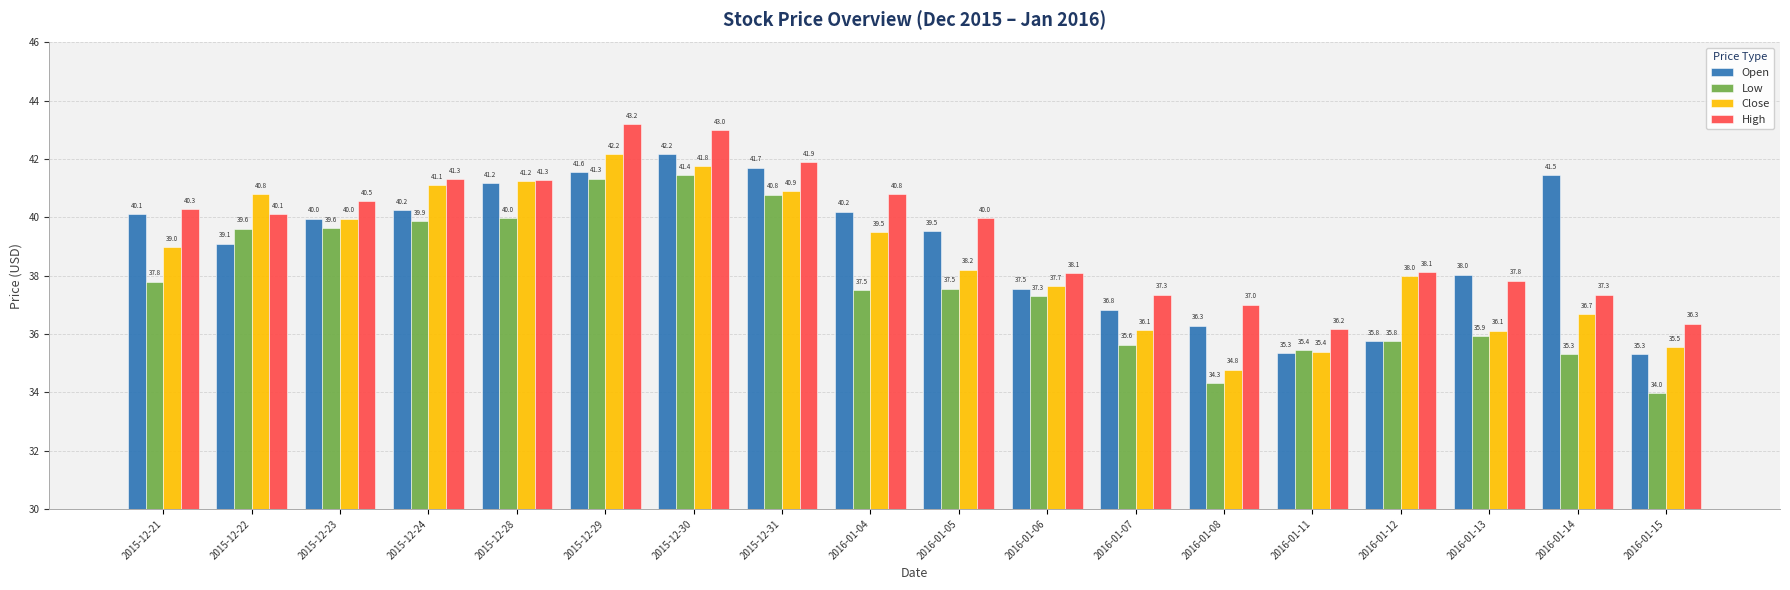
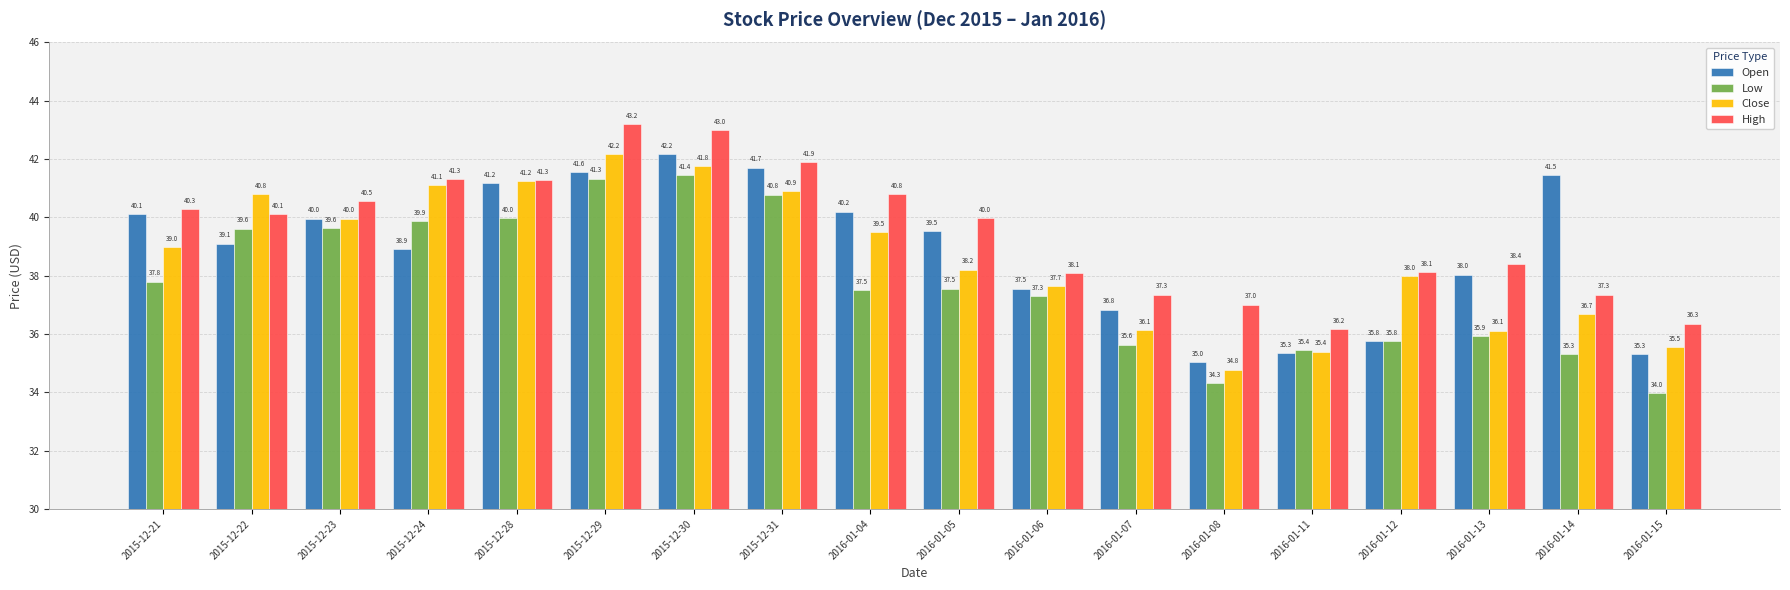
  {
    "Open": {
      "2015-12-21": 40.1,
      "2015-12-22": 39.1,
      "2015-12-23": 40.0,
-     "2015-12-24": 40.2,
+     "2015-12-24": 38.9,
      "2015-12-28": 41.2,
      "2015-12-29": 41.6,
      "2015-12-30": 42.2,
      "2015-12-31": 41.7,
      "2016-01-04": 40.2,
      "2016-01-05": 39.5,
      "2016-01-06": 37.5,
      "2016-01-07": 36.8,
-     "2016-01-08": 36.3,
+     "2016-01-08": 35.0,
      "2016-01-11": 35.3,
      "2016-01-12": 35.8,
      "2016-01-13": 38.0,
      "2016-01-14": 41.5,
      "2016-01-15": 35.3
    },
    "Low": {
      "2015-12-21": 37.8,
      "2015-12-22": 39.6,
      "2015-12-23": 39.6,
      "2015-12-24": 39.9,
      "2015-12-28": 40.0,
      "2015-12-29": 41.3,
      "2015-12-30": 41.4,
      "2015-12-31": 40.8,
      "2016-01-04": 37.5,
      "2016-01-05": 37.5,
      "2016-01-06": 37.3,
      "2016-01-07": 35.6,
      "2016-01-08": 34.3,
      "2016-01-11": 35.4,
      "2016-01-12": 35.8,
      "2016-01-13": 35.9,
      "2016-01-14": 35.3,
      "2016-01-15": 34.0
    },
    "Close": {
      "2015-12-21": 39.0,
      "2015-12-22": 40.8,
      "2015-12-23": 40.0,
      "2015-12-24": 41.1,
      "2015-12-28": 41.2,
      "2015-12-29": 42.2,
      "2015-12-30": 41.8,
      "2015-12-31": 40.9,
      "2016-01-04": 39.5,
      "2016-01-05": 38.2,
      "2016-01-06": 37.7,
      "2016-01-07": 36.1,
      "2016-01-08": 34.8,
      "2016-01-11": 35.4,
      "2016-01-12": 38.0,
      "2016-01-13": 36.1,
      "2016-01-14": 36.7,
      "2016-01-15": 35.5
    },
    "High": {
      "2015-12-21": 40.3,
      "2015-12-22": 40.1,
      "2015-12-23": 40.5,
      "2015-12-24": 41.3,
      "2015-12-28": 41.3,
      "2015-12-29": 43.2,
      "2015-12-30": 43.0,
      "2015-12-31": 41.9,
      "2016-01-04": 40.8,
      "2016-01-05": 40.0,
      "2016-01-06": 38.1,
      "2016-01-07": 37.3,
      "2016-01-08": 37.0,
      "2016-01-11": 36.2,
      "2016-01-12": 38.1,
-     "2016-01-13": 37.8,
+     "2016-01-13": 38.4,
      "2016-01-14": 37.3,
      "2016-01-15": 36.3
    }
  }
